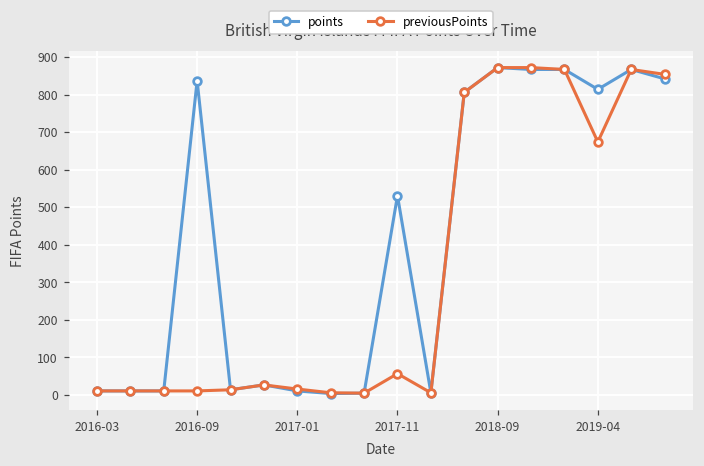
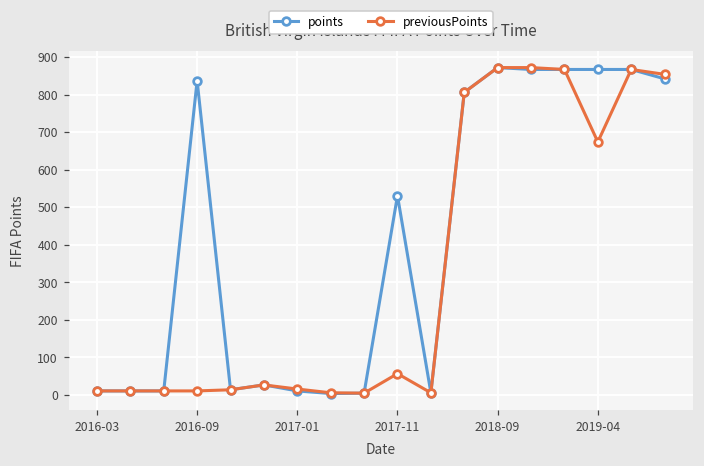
  {
    "points": {
      "2016-09": 840,
      "2017-11": 530,
-     "2019-04": 810
+     "2019-04": 870
    },
    "previousPoints": {
      "2016-09": 10,
      "2017-11": 60,
      "2019-04": 670
    }
  }
